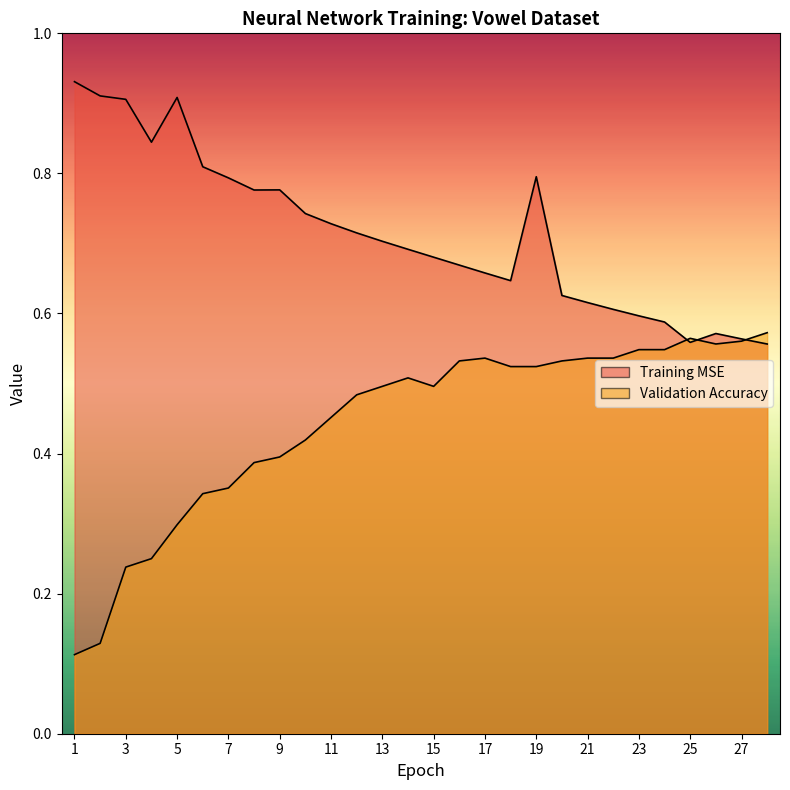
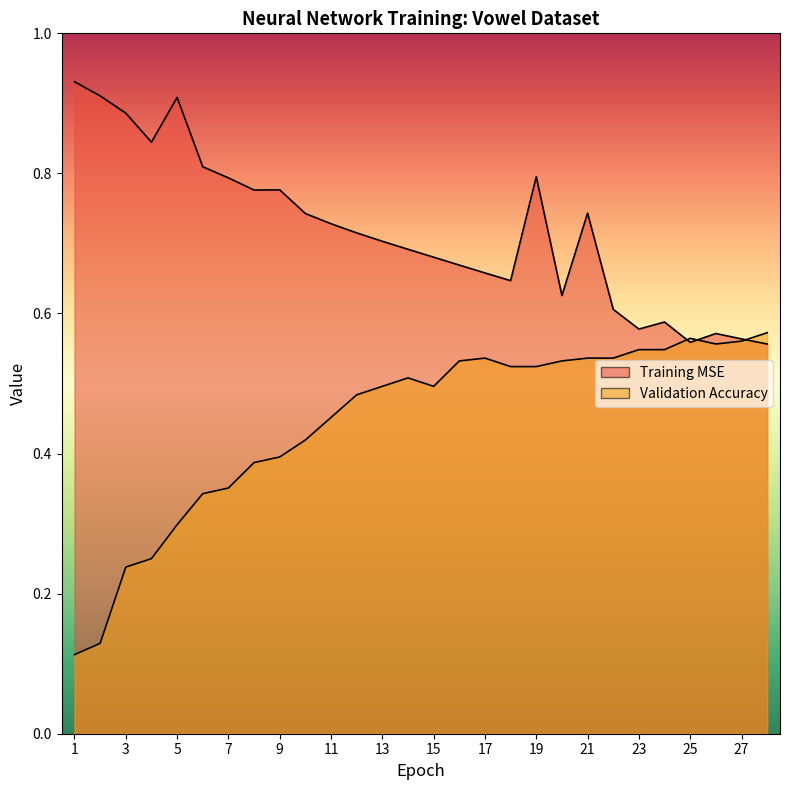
  {
    "Training MSE": {
      "1": 0.93,
-     "3": 0.91,
+     "3": 0.89,
      "5": 0.91,
      "7": 0.79,
      "9": 0.78,
      "11": 0.73,
      "13": 0.70,
      "15": 0.68,
      "17": 0.66,
      "19": 0.80,
-     "21": 0.62,
-     "23": 0.60,
+     "21": 0.74,
+     "23": 0.58,
      "25": 0.56
    }
  }
